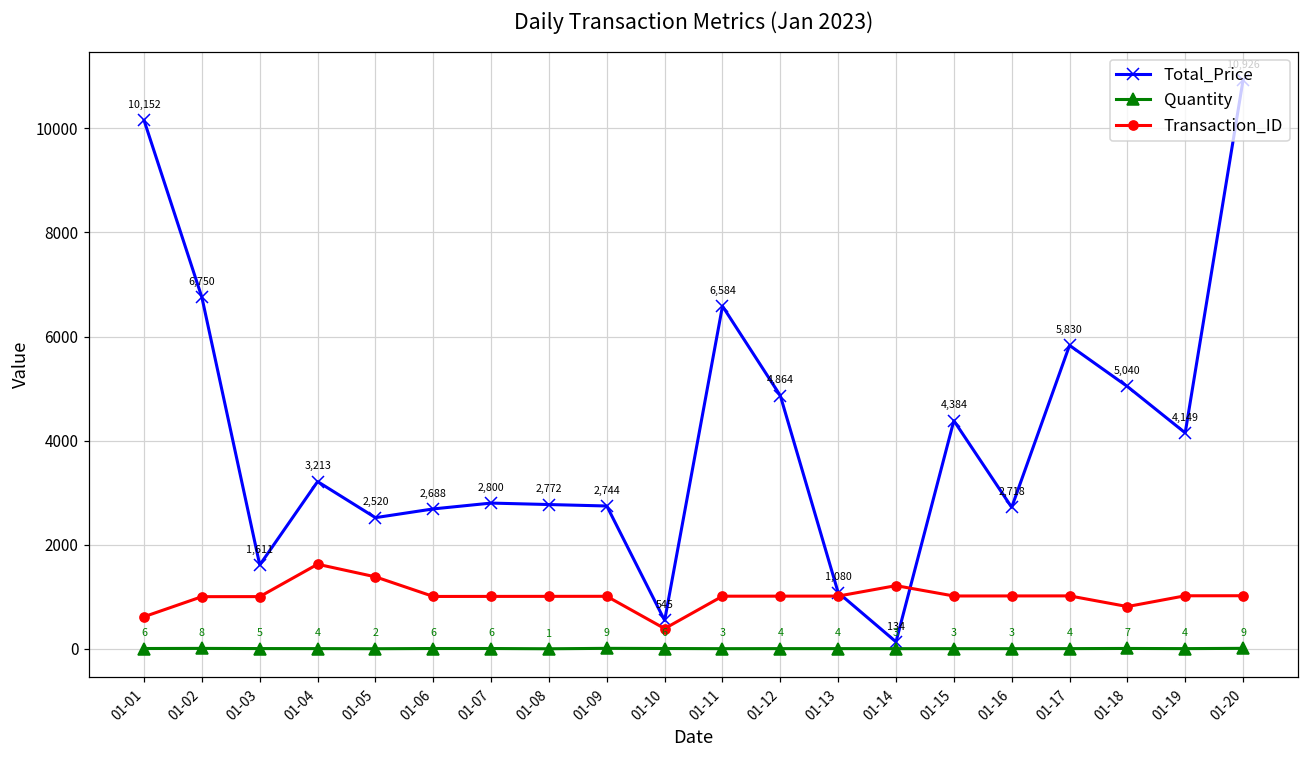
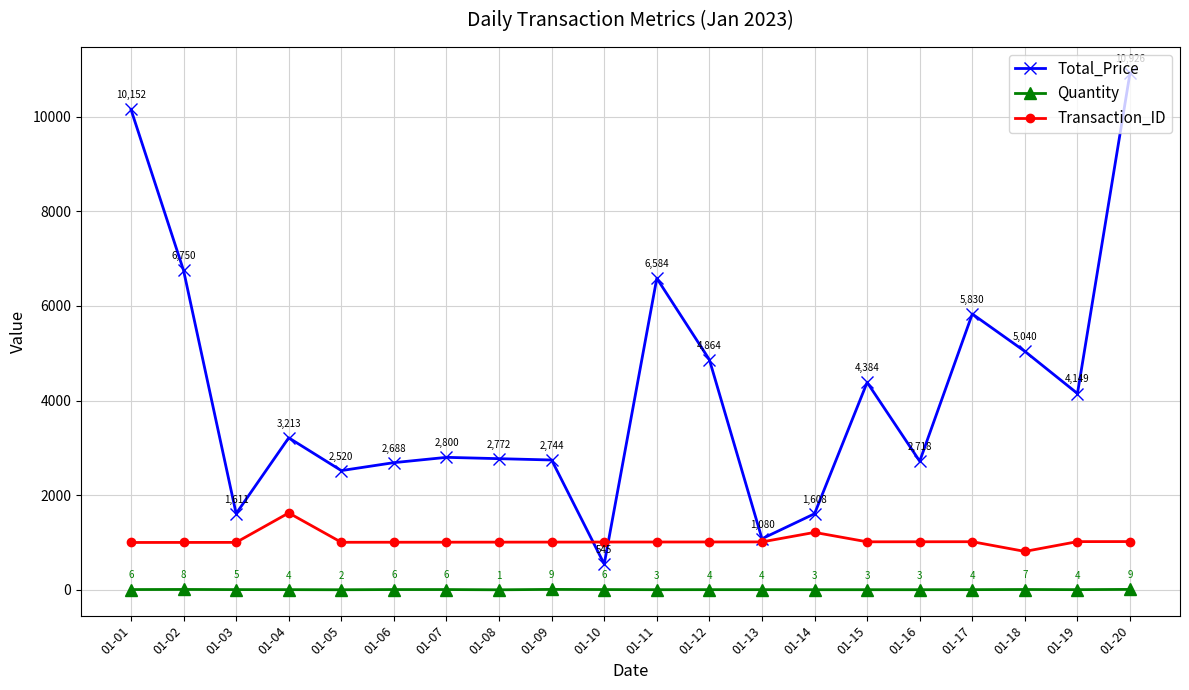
  {
    "Total_Price": {
      "01-01": "10,152",
      "01-02": "6,750",
      "01-03": "1,611",
      "01-04": "3,213",
      "01-05": "2,520",
      "01-06": "2,688",
      "01-07": "2,800",
      "01-08": "2,772",
      "01-09": "2,744",
      "01-10": "545",
      "01-11": "6,584",
      "01-12": "4,864",
      "01-13": "1,080",
-     "01-14": "134",
+     "01-14": "1,608",
      "01-15": "4,384",
      "01-16": "2,718",
      "01-17": "5,830",
      "01-18": "5,040",
      "01-19": "4,149"
    },
    "Quantity": {
      "01-01": "6",
      "01-02": "8",
      "01-03": "5",
      "01-04": "4",
      "01-05": "2",
      "01-06": "6",
      "01-07": "6",
      "01-08": "1",
      "01-09": "9",
      "01-11": "3",
      "01-12": "4",
      "01-13": "4",
      "01-15": "3",
      "01-16": "3",
      "01-17": "4",
      "01-18": "7",
      "01-19": "4",
      "01-20": "9"
    },
    "Transaction_ID": {
-     "01-01": "600",
+     "01-01": "1000",
      "01-02": "1000",
      "01-03": "1000",
      "01-04": "1600",
-     "01-05": "1400",
+     "01-05": "1000",
      "01-06": "1000",
      "01-07": "1000",
      "01-08": "1000",
      "01-09": "1000",
-     "01-10": "400",
+     "01-10": "1000",
      "01-11": "1000",
      "01-12": "1000",
      "01-13": "1000",
      "01-14": "1200",
      "01-15": "1000",
      "01-16": "1000",
      "01-17": "1000",
      "01-18": "800",
      "01-19": "1000",
      "01-20": "1000"
    }
  }
